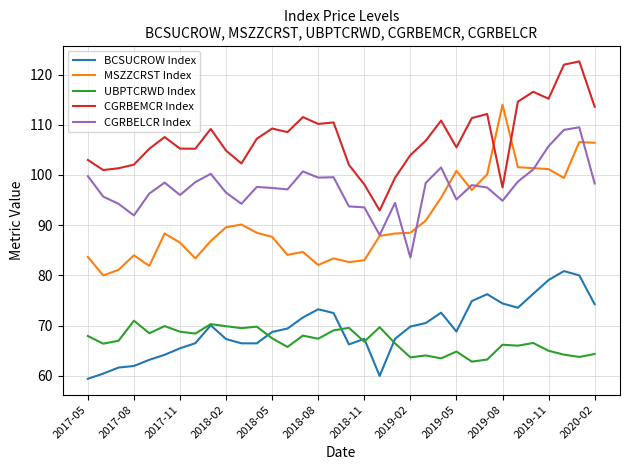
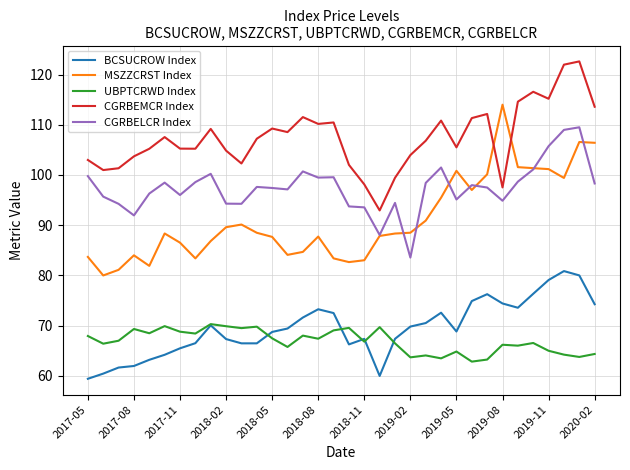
  {
    "BCSUCROW Index": {
      "2017-05": 59,
      "2017-08": 62,
      "2017-11": 65,
      "2018-02": 67,
      "2018-05": 69,
      "2018-08": 73,
      "2018-11": 67,
      "2019-02": 70,
      "2019-05": 69,
      "2019-08": 74,
      "2019-11": 79,
      "2020-02": 74
    },
    "MSZZCRST Index": {
      "2017-05": 84,
      "2017-08": 84,
      "2017-11": 87,
      "2018-02": 90,
      "2018-05": 88,
-     "2018-08": 82,
+     "2018-08": 88,
      "2018-11": 83,
      "2019-02": 89,
      "2019-05": 101,
      "2019-08": 114,
      "2019-11": 101,
      "2020-02": 106
    },
    "UBPTCRWD Index": {
      "2017-05": 68,
-     "2017-08": 71,
+     "2017-08": 69,
      "2017-11": 69,
      "2018-02": 70,
      "2018-05": 67,
      "2018-08": 67,
      "2018-11": 67,
      "2019-02": 64,
      "2019-05": 65,
      "2019-08": 66,
      "2019-11": 65,
      "2020-02": 64
    },
    "CGRBEMCR Index": {
      "2017-05": 103,
-     "2017-08": 102,
+     "2017-08": 104,
      "2017-11": 105,
      "2018-02": 105,
      "2018-05": 109,
      "2018-08": 110,
      "2018-11": 98,
      "2019-02": 104,
      "2019-05": 106,
      "2019-08": 98,
      "2019-11": 115,
      "2020-02": 114
    },
    "CGRBELCR Index": {
      "2017-05": 100,
      "2017-08": 92,
      "2017-11": 96,
-     "2018-02": 96,
+     "2018-02": 94,
      "2018-05": 97,
      "2018-08": 99,
      "2018-11": 94,
      "2019-02": 84,
      "2019-05": 95,
      "2019-08": 95,
      "2019-11": 106,
      "2020-02": 98
    }
  }
